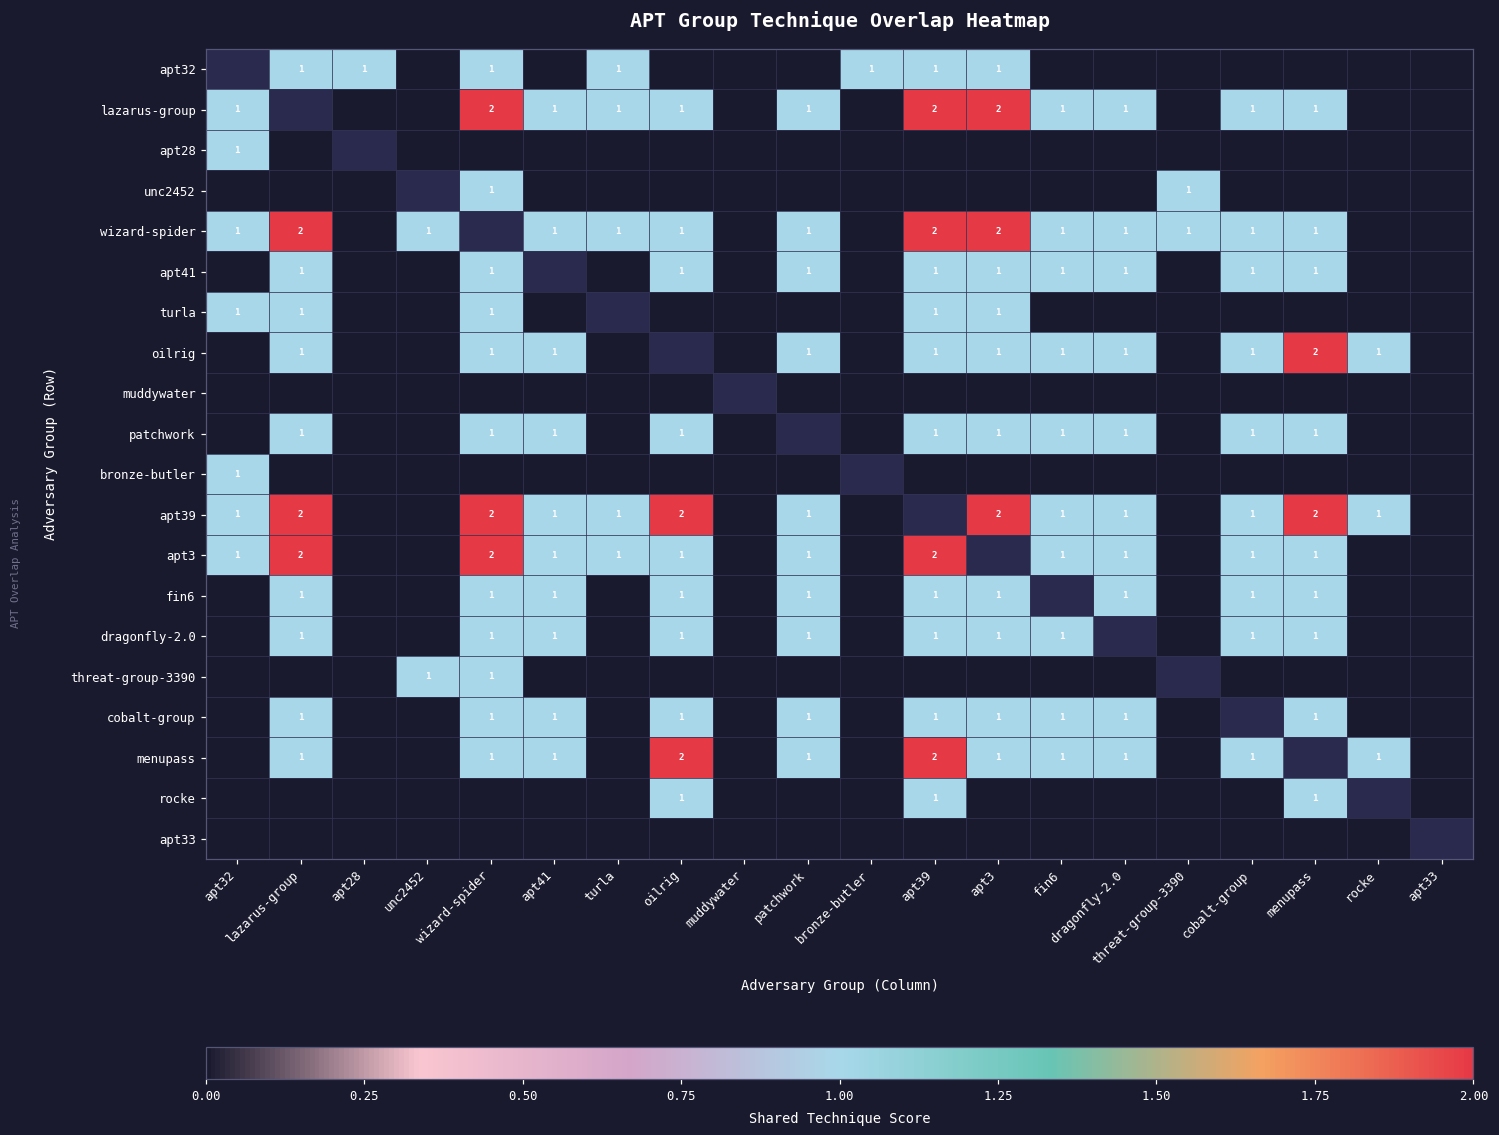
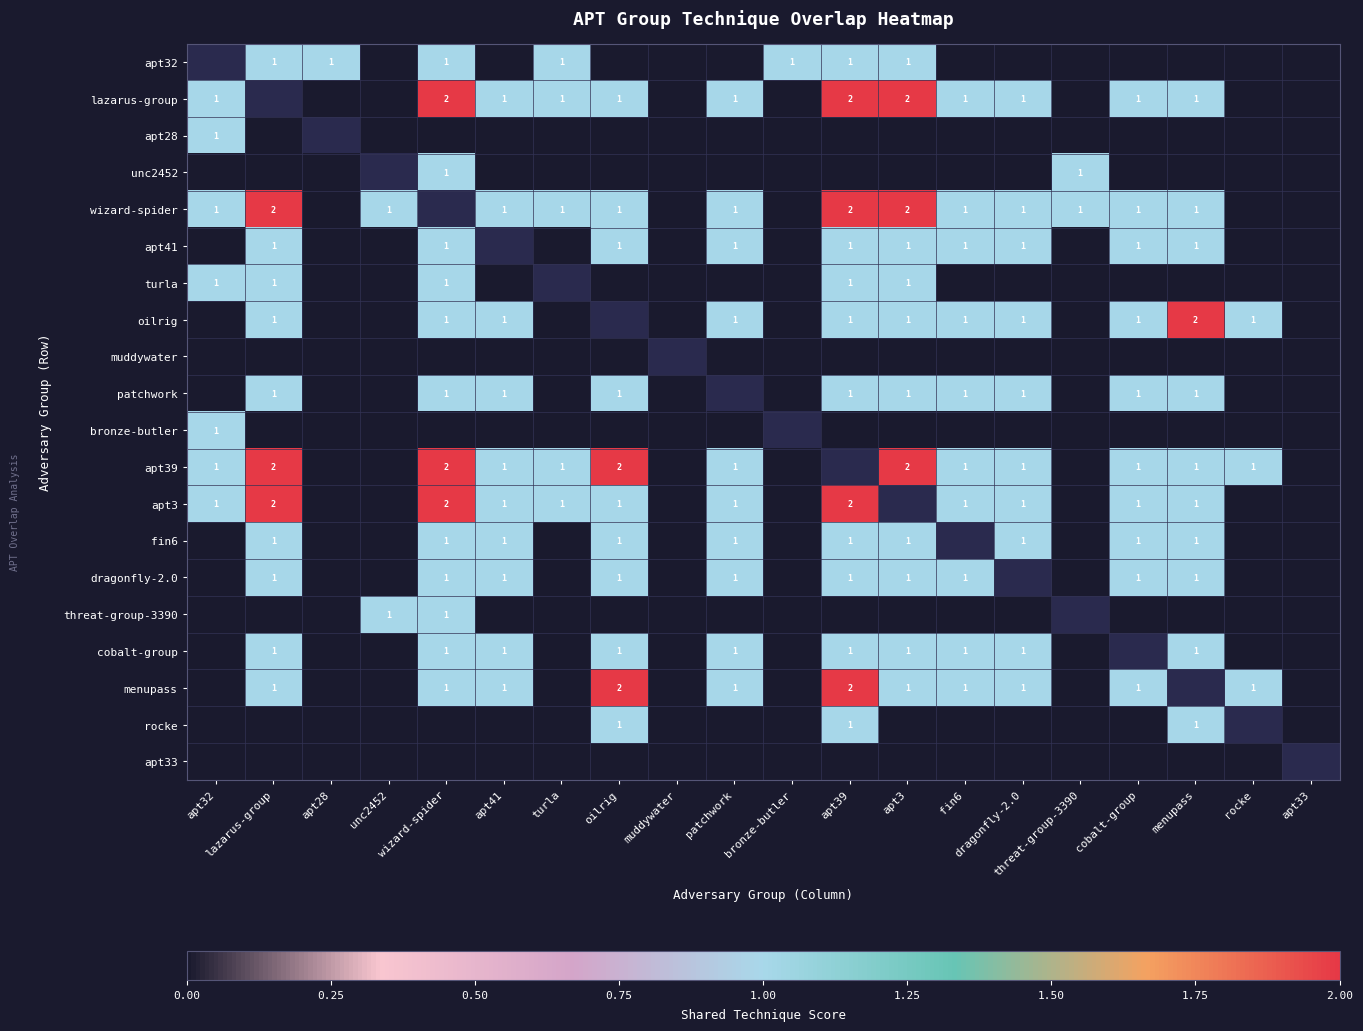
  {
    "apt32": {
      "lazarus-group": 1,
      "apt28": 1,
      "wizard-spider": 1,
      "turla": 1,
      "bronze-butler": 1,
      "apt39": 1,
      "apt3": 1
    },
    "lazarus-group": {
      "apt32": 1,
      "wizard-spider": 2,
      "apt41": 1,
      "turla": 1,
      "oilrig": 1,
      "patchwork": 1,
      "apt39": 2,
      "apt3": 2,
      "fin6": 1,
      "dragonfly-2.0": 1,
      "cobalt-group": 1,
      "menupass": 1
    },
    "apt28": {
      "apt32": 1
    },
    "unc2452": {
      "wizard-spider": 1,
      "threat-group-3390": 1
    },
    "wizard-spider": {
      "apt32": 1,
      "lazarus-group": 2,
      "unc2452": 1,
      "apt41": 1,
      "turla": 1,
      "oilrig": 1,
      "patchwork": 1,
      "apt39": 2,
      "apt3": 2,
      "fin6": 1,
      "dragonfly-2.0": 1,
      "threat-group-3390": 1,
      "cobalt-group": 1,
      "menupass": 1
    },
    "apt41": {
      "lazarus-group": 1,
      "wizard-spider": 1,
      "oilrig": 1,
      "patchwork": 1,
      "apt39": 1,
      "apt3": 1,
      "fin6": 1,
      "dragonfly-2.0": 1,
      "cobalt-group": 1,
      "menupass": 1
    },
    "turla": {
      "apt32": 1,
      "lazarus-group": 1,
      "wizard-spider": 1,
      "apt39": 1,
      "apt3": 1
    },
    "oilrig": {
      "lazarus-group": 1,
      "wizard-spider": 1,
      "apt41": 1,
      "patchwork": 1,
      "apt39": 1,
      "apt3": 1,
      "fin6": 1,
      "dragonfly-2.0": 1,
      "cobalt-group": 1,
      "menupass": 2,
      "rocke": 1
    },
    "patchwork": {
      "lazarus-group": 1,
      "wizard-spider": 1,
      "apt41": 1,
      "oilrig": 1,
      "apt39": 1,
      "apt3": 1,
      "fin6": 1,
      "dragonfly-2.0": 1,
      "cobalt-group": 1,
      "menupass": 1
    },
    "bronze-butler": {
      "apt32": 1
    },
    "apt39": {
      "apt32": 1,
      "lazarus-group": 2,
      "wizard-spider": 2,
      "apt41": 1,
      "turla": 1,
      "oilrig": 2,
      "patchwork": 1,
      "apt3": 2,
      "fin6": 1,
      "dragonfly-2.0": 1,
      "cobalt-group": 1,
-     "menupass": 2,
+     "menupass": 1,
      "rocke": 1
    },
    "apt3": {
      "apt32": 1,
      "lazarus-group": 2,
      "wizard-spider": 2,
      "apt41": 1,
      "turla": 1,
      "oilrig": 1,
      "patchwork": 1,
      "apt39": 2,
      "fin6": 1,
      "dragonfly-2.0": 1,
      "cobalt-group": 1,
      "menupass": 1
    },
    "fin6": {
      "lazarus-group": 1,
      "wizard-spider": 1,
      "apt41": 1,
      "oilrig": 1,
      "patchwork": 1,
      "apt39": 1,
      "apt3": 1,
      "dragonfly-2.0": 1,
      "cobalt-group": 1,
      "menupass": 1
    },
    "dragonfly-2.0": {
      "lazarus-group": 1,
      "wizard-spider": 1,
      "apt41": 1,
      "oilrig": 1,
      "patchwork": 1,
      "apt39": 1,
      "apt3": 1,
      "fin6": 1,
      "cobalt-group": 1,
      "menupass": 1
    },
    "threat-group-3390": {
      "unc2452": 1,
      "wizard-spider": 1
    },
    "cobalt-group": {
      "lazarus-group": 1,
      "wizard-spider": 1,
      "apt41": 1,
      "oilrig": 1,
      "patchwork": 1,
      "apt39": 1,
      "apt3": 1,
      "fin6": 1,
      "dragonfly-2.0": 1,
      "menupass": 1
    },
    "menupass": {
      "lazarus-group": 1,
      "wizard-spider": 1,
      "apt41": 1,
      "oilrig": 2,
      "patchwork": 1,
      "apt39": 2,
      "apt3": 1,
      "fin6": 1,
      "dragonfly-2.0": 1,
      "cobalt-group": 1,
      "rocke": 1
    },
    "rocke": {
      "oilrig": 1,
      "apt39": 1,
      "menupass": 1
    }
  }
